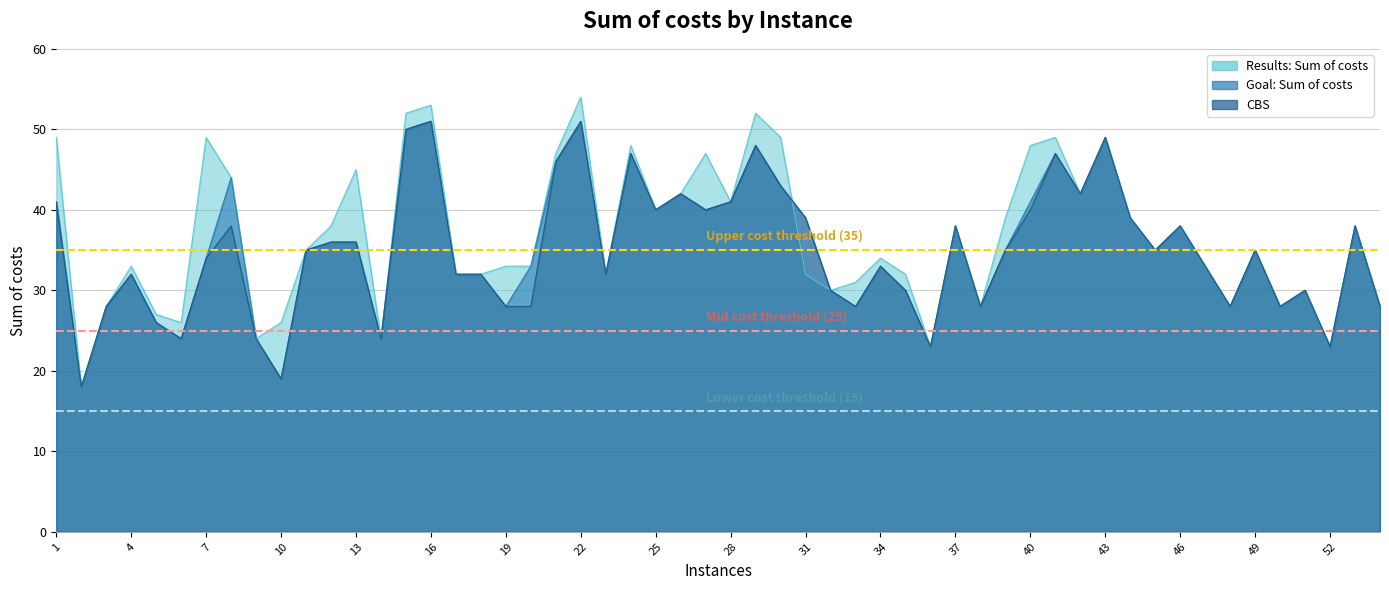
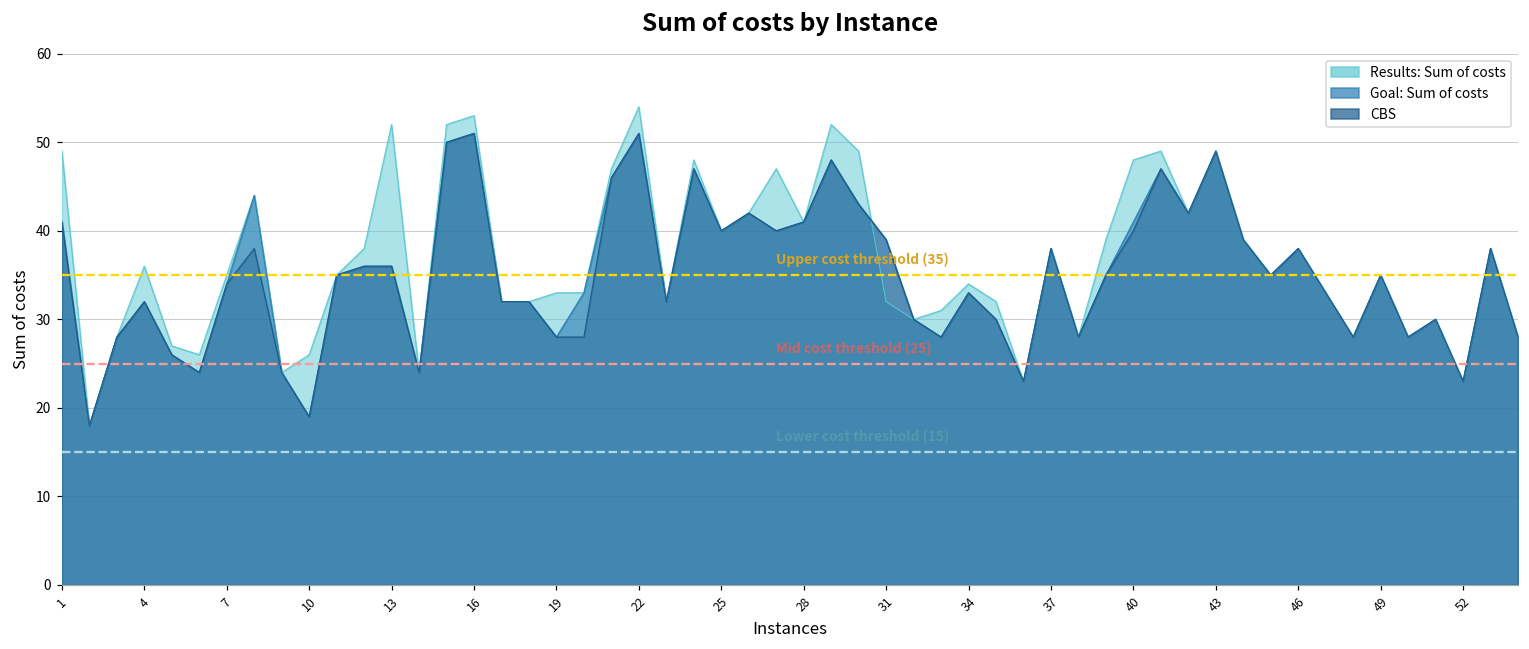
  {
    "Results: Sum of costs": {
      "1": 49,
-     "4": 33,
-     "7": 49,
+     "4": 36,
+     "7": 35,
      "10": 26,
-     "13": 45,
+     "13": 52,
      "16": 53,
      "19": 33,
      "22": 54,
      "31": 32,
      "34": 34,
      "40": 48
    }
  }
